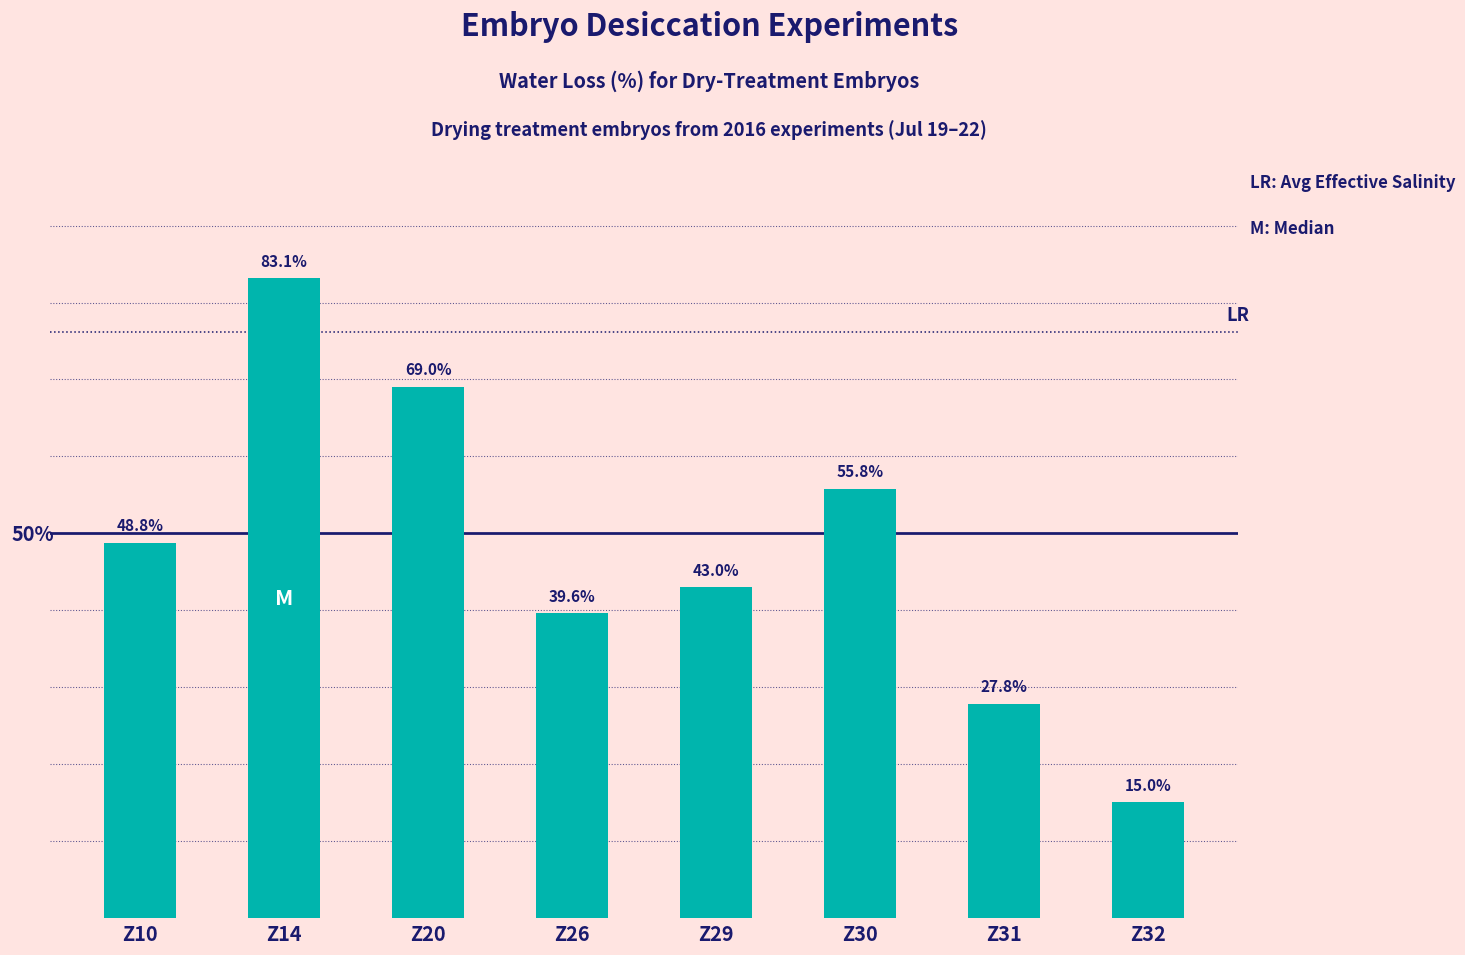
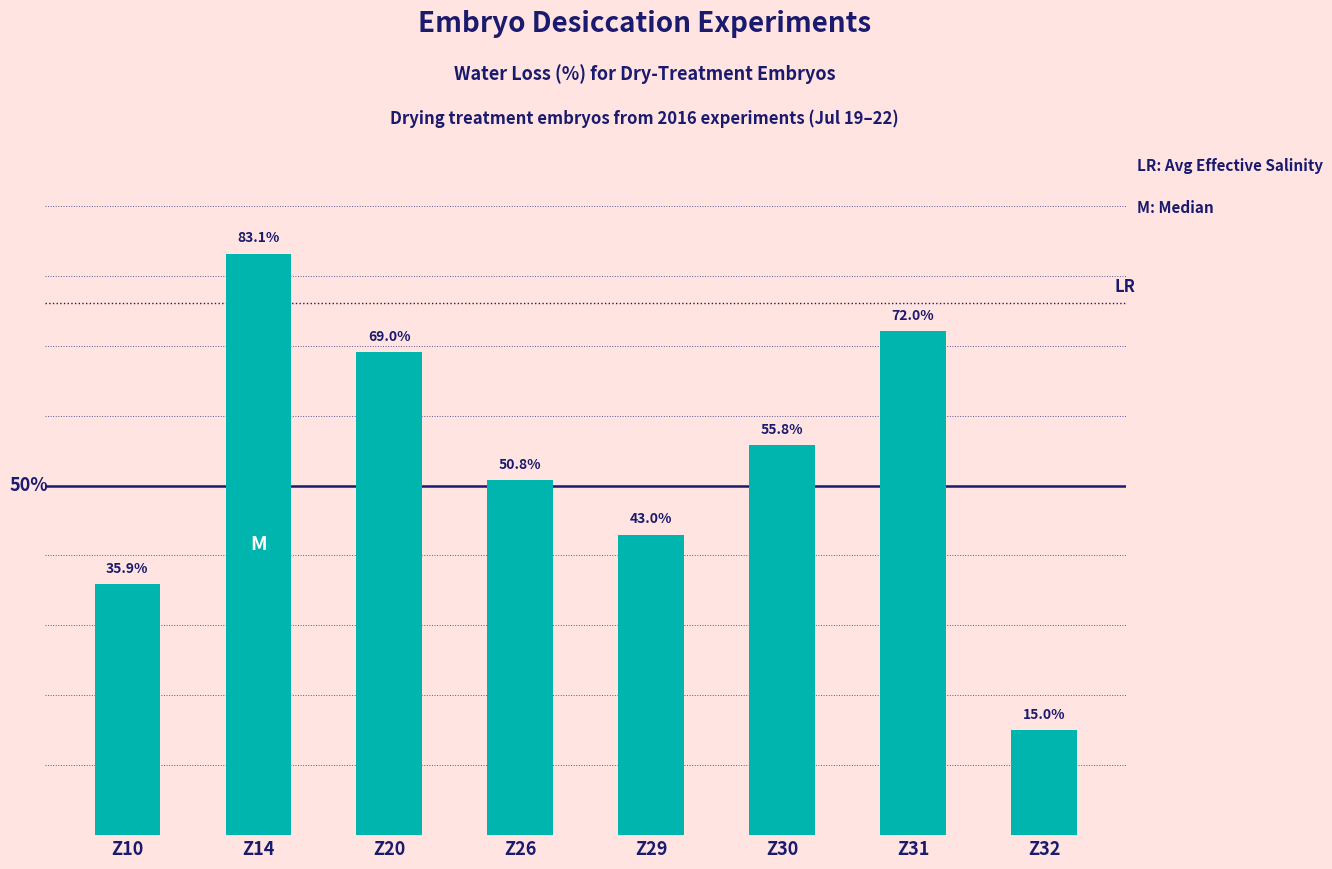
  {
-   "Z10": "48.8%",
+   "Z10": "35.9%",
    "Z14": "83.1%",
    "Z20": "69.0%",
-   "Z26": "39.6%",
+   "Z26": "50.8%",
    "Z29": "43.0%",
    "Z30": "55.8%",
-   "Z31": "27.8%",
+   "Z31": "72.0%",
    "Z32": "15.0%"
  }
